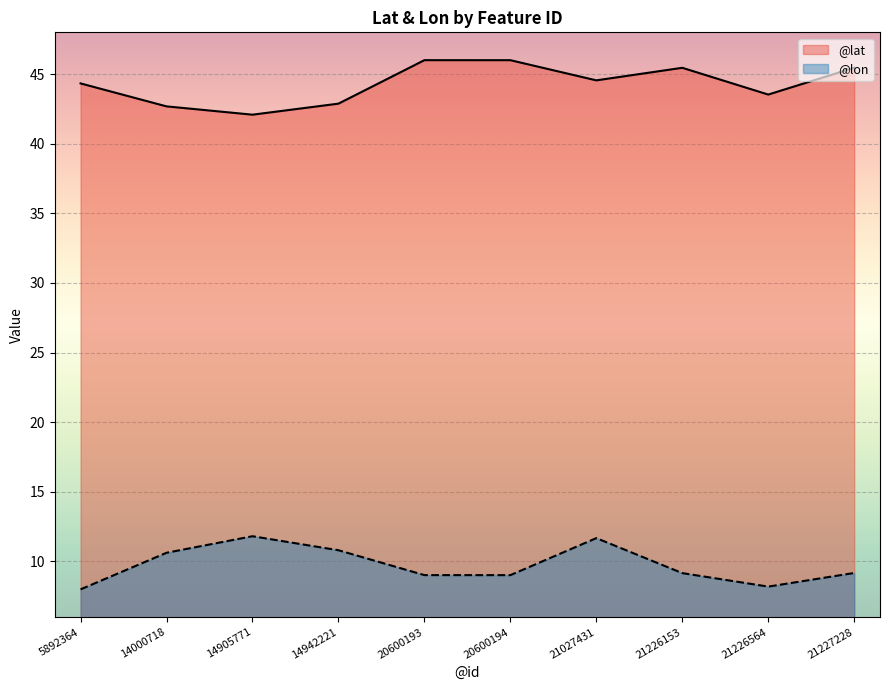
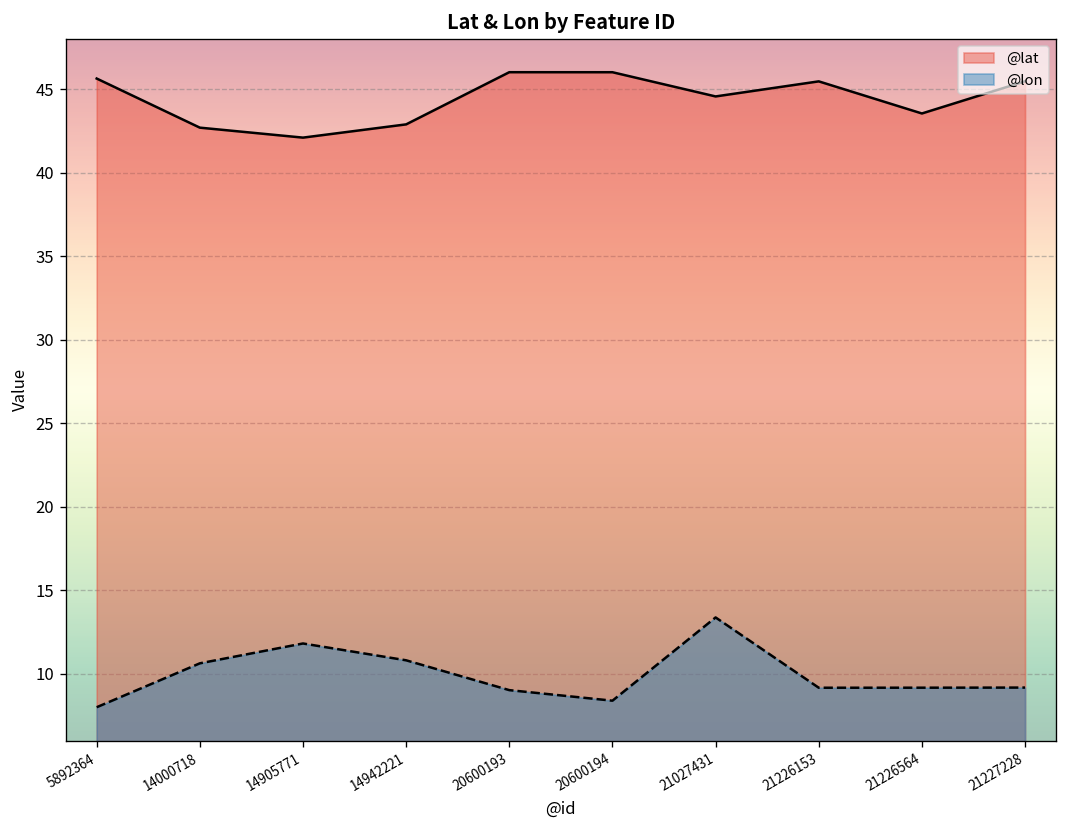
  {
    "@lat": {
-     "5892364": 44.3,
+     "5892364": 45.6,
      "14000718": 42.7,
      "14905771": 42.1,
      "14942221": 42.9,
      "20600193": 46.0,
      "20600194": 46.0,
      "21027431": 44.6,
      "21226153": 45.5,
      "21226564": 43.5
    },
    "@lon": {
      "5892364": 8.0,
      "14000718": 10.6,
      "14905771": 11.8,
      "14942221": 10.8,
      "20600193": 9.0,
-     "20600194": 9.0,
-     "21027431": 11.7,
+     "20600194": 8.4,
+     "21027431": 13.4,
      "21226153": 9.1,
-     "21226564": 8.2,
+     "21226564": 9.2,
      "21227228": 9.2
    }
  }
